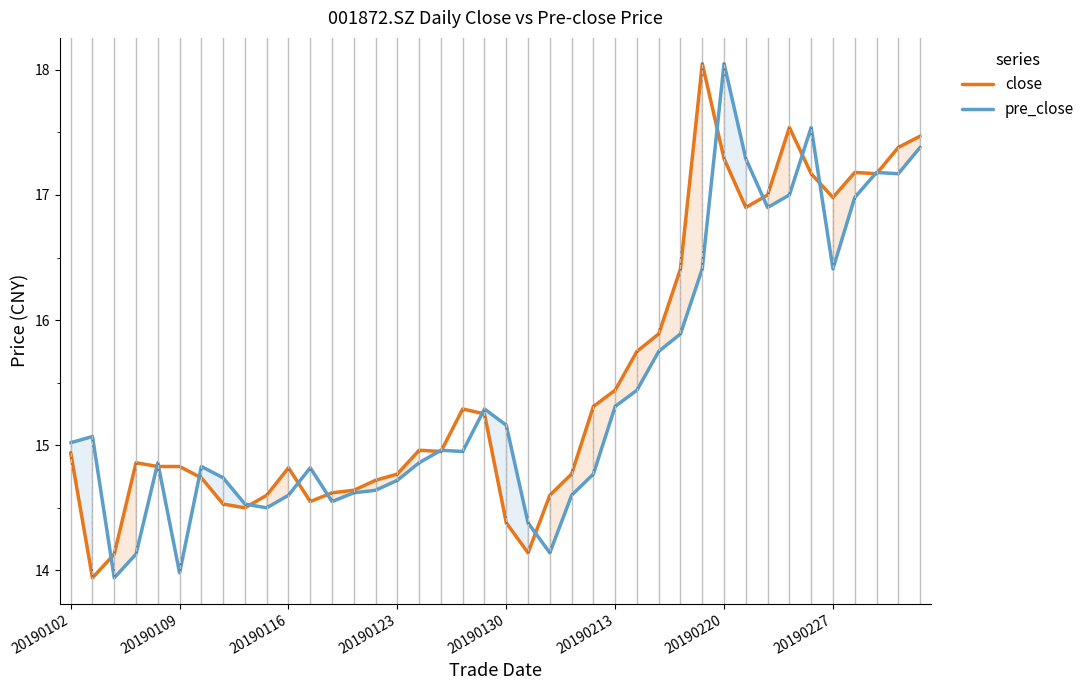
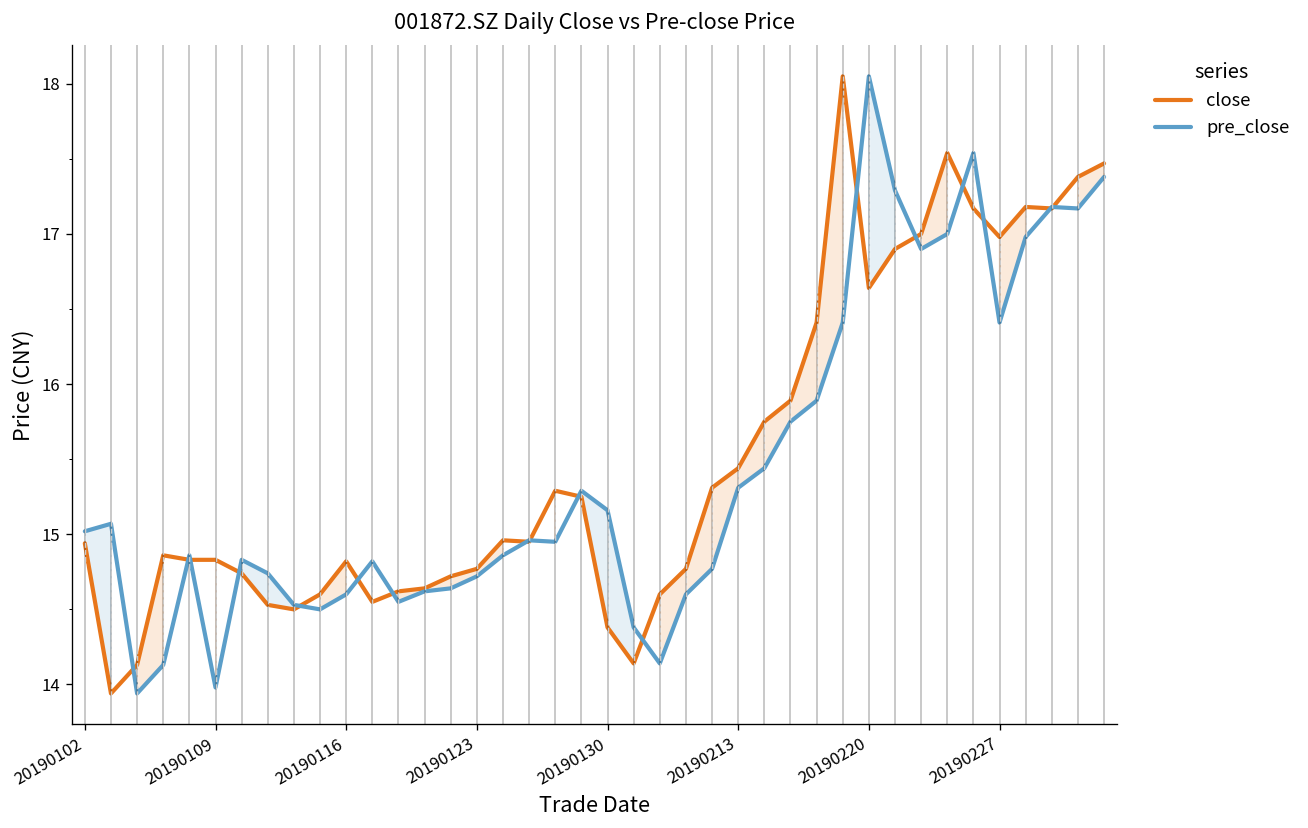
  {
    "close": {
      "20190102": 14.94,
      "20190109": 14.83,
      "20190116": 14.82,
      "20190123": 14.77,
      "20190130": 14.38,
      "20190213": 15.44,
-     "20190220": 17.29,
+     "20190220": 16.64,
      "20190227": 16.98
    },
    "pre_close": {
      "20190102": 15.02,
      "20190109": 13.98,
      "20190116": 14.60,
      "20190123": 14.72,
      "20190130": 15.16,
      "20190213": 15.31,
      "20190220": 18.05,
      "20190227": 16.41
    }
  }
